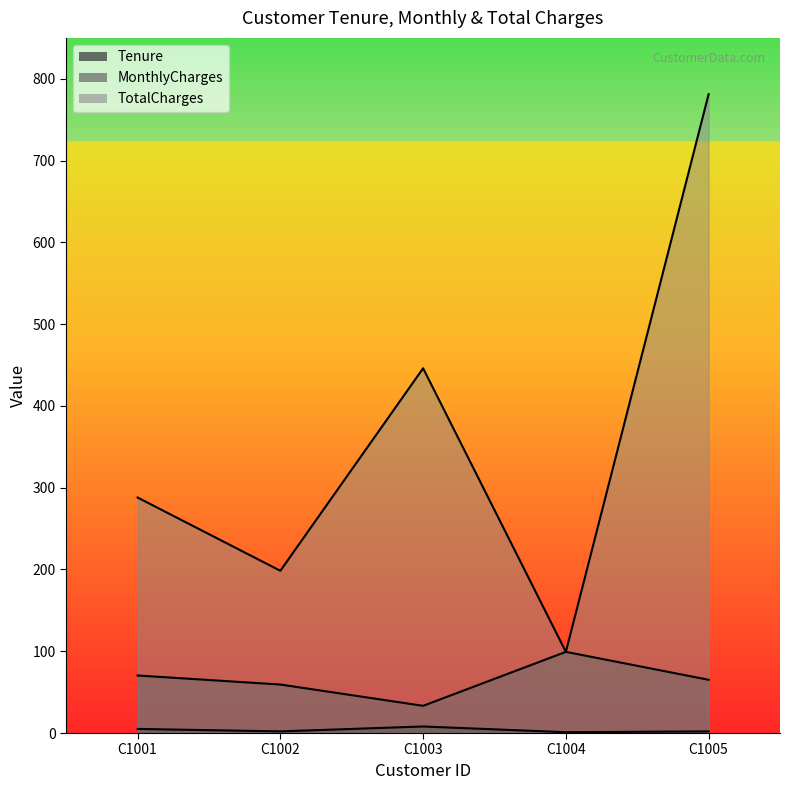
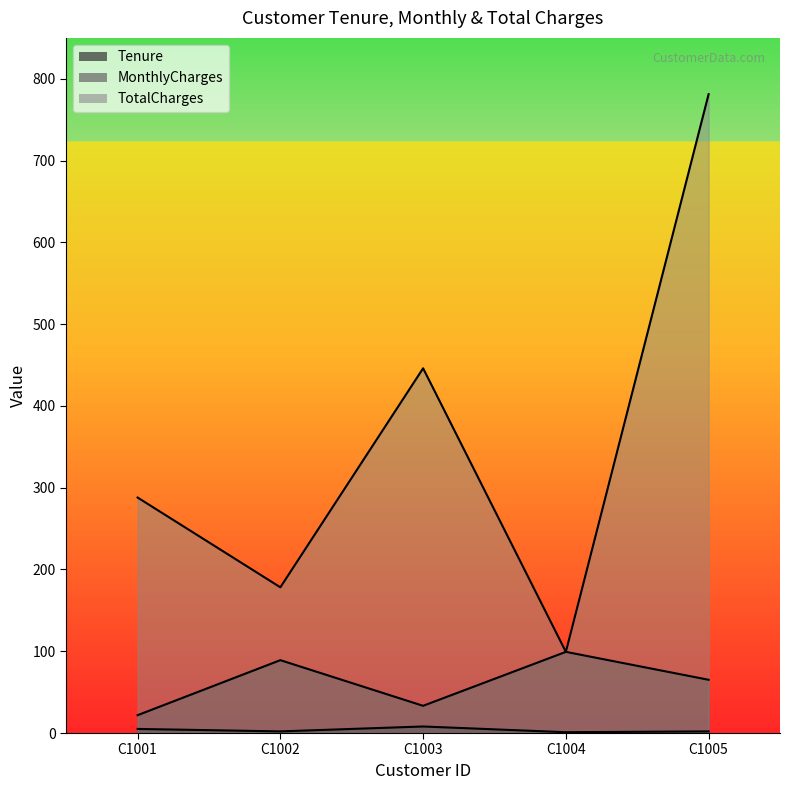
  {
    "Tenure": {
      "C1001": 10,
      "C1002": 0,
      "C1003": 10,
      "C1004": 0,
      "C1005": 0
    },
    "MonthlyCharges": {
-     "C1001": 70,
-     "C1002": 60,
+     "C1001": 20,
+     "C1002": 90,
      "C1003": 30,
      "C1005": 70
    },
    "TotalCharges": {
      "C1001": 290,
-     "C1002": 200,
+     "C1002": 180,
      "C1003": 450,
      "C1005": 780
    }
  }
